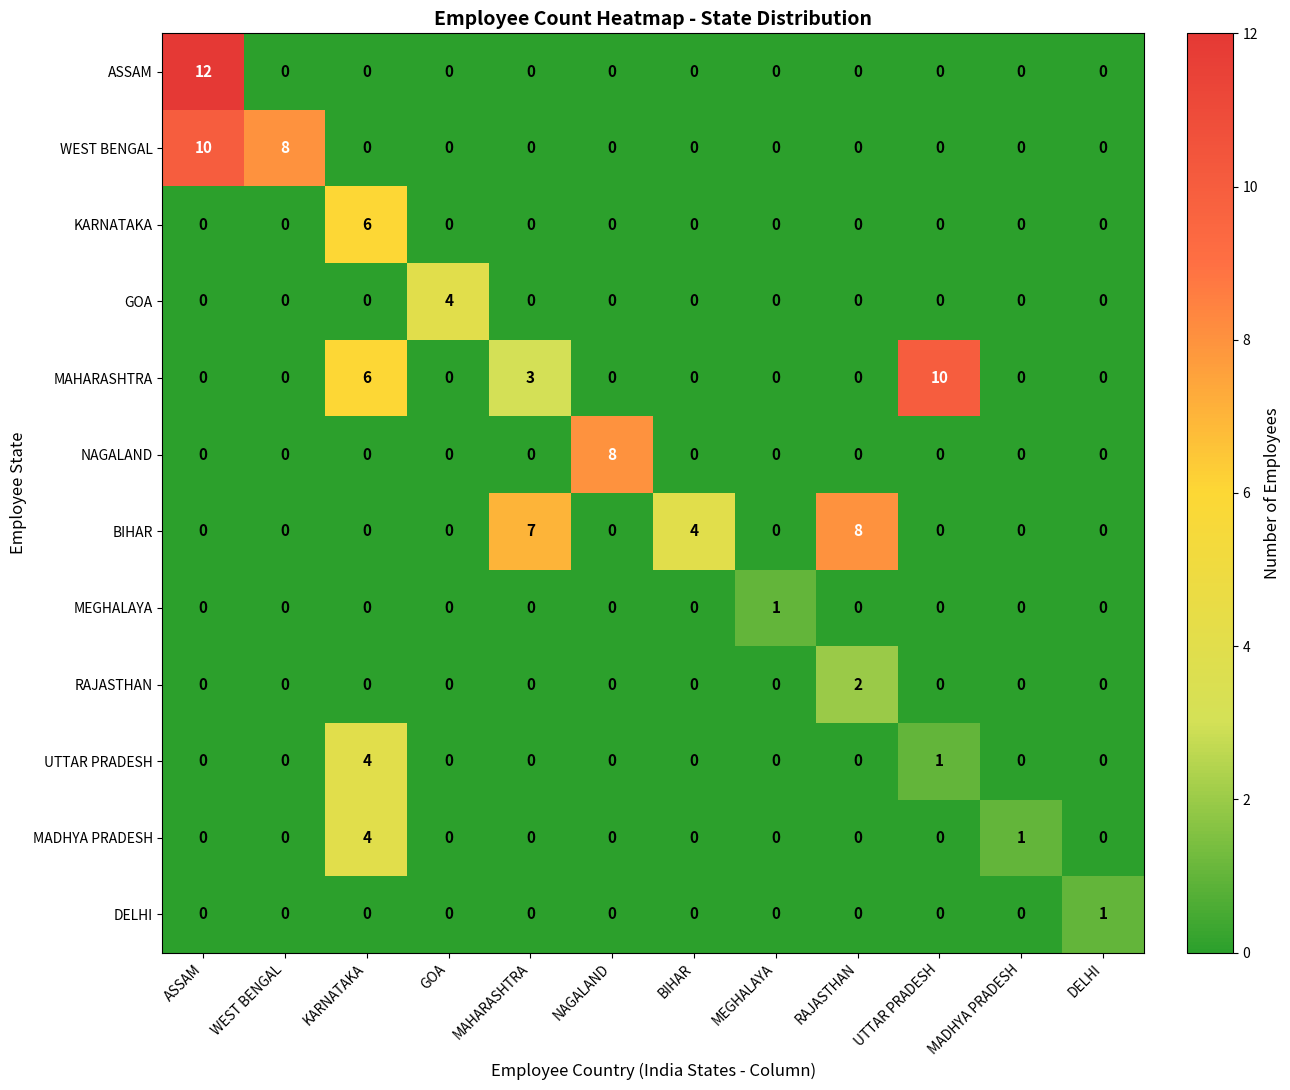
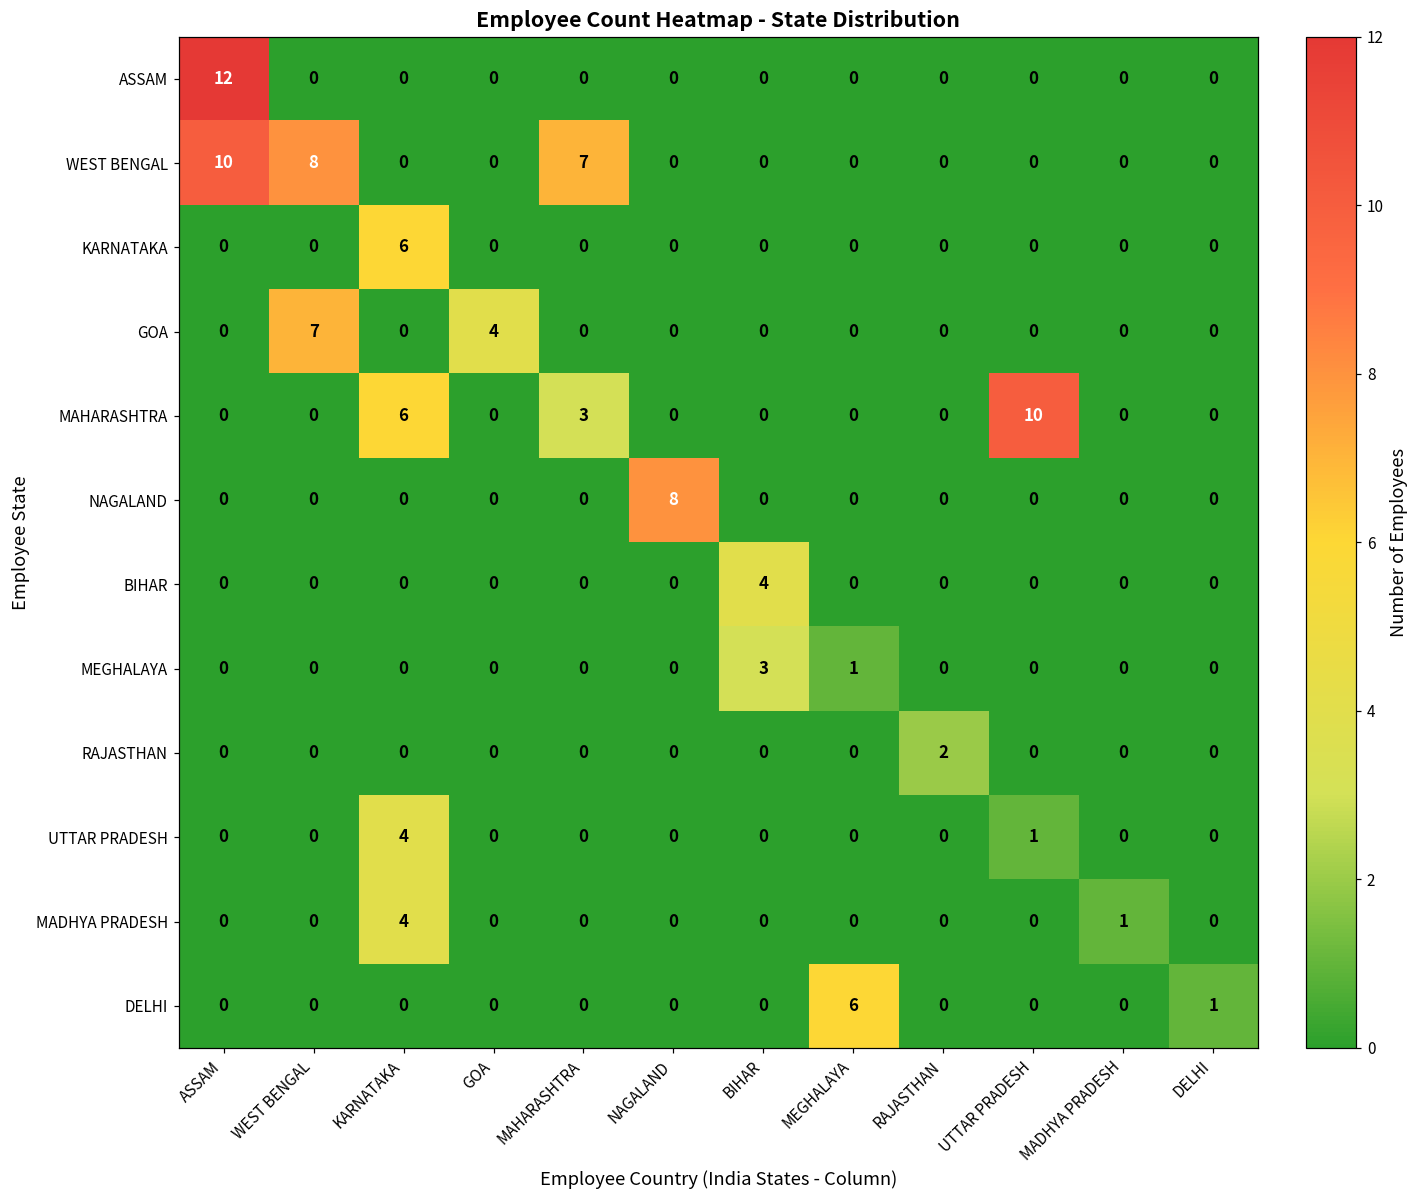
  {
    "ASSAM": {
      "ASSAM": 12,
      "WEST BENGAL": 0,
      "KARNATAKA": 0,
      "GOA": 0,
      "MAHARASHTRA": 0,
      "NAGALAND": 0,
      "BIHAR": 0,
      "MEGHALAYA": 0,
      "RAJASTHAN": 0,
      "UTTAR PRADESH": 0,
      "MADHYA PRADESH": 0,
      "DELHI": 0
    },
    "WEST BENGAL": {
      "ASSAM": 10,
      "WEST BENGAL": 8,
      "KARNATAKA": 0,
      "GOA": 0,
-     "MAHARASHTRA": 0,
+     "MAHARASHTRA": 7,
      "NAGALAND": 0,
      "BIHAR": 0,
      "MEGHALAYA": 0,
      "RAJASTHAN": 0,
      "UTTAR PRADESH": 0,
      "MADHYA PRADESH": 0,
      "DELHI": 0
    },
    "KARNATAKA": {
      "ASSAM": 0,
      "WEST BENGAL": 0,
      "KARNATAKA": 6,
      "GOA": 0,
      "MAHARASHTRA": 0,
      "NAGALAND": 0,
      "BIHAR": 0,
      "MEGHALAYA": 0,
      "RAJASTHAN": 0,
      "UTTAR PRADESH": 0,
      "MADHYA PRADESH": 0,
      "DELHI": 0
    },
    "GOA": {
      "ASSAM": 0,
-     "WEST BENGAL": 0,
+     "WEST BENGAL": 7,
      "KARNATAKA": 0,
      "GOA": 4,
      "MAHARASHTRA": 0,
      "NAGALAND": 0,
      "BIHAR": 0,
      "MEGHALAYA": 0,
      "RAJASTHAN": 0,
      "UTTAR PRADESH": 0,
      "MADHYA PRADESH": 0,
      "DELHI": 0
    },
    "MAHARASHTRA": {
      "ASSAM": 0,
      "WEST BENGAL": 0,
      "KARNATAKA": 6,
      "GOA": 0,
      "MAHARASHTRA": 3,
      "NAGALAND": 0,
      "BIHAR": 0,
      "MEGHALAYA": 0,
      "RAJASTHAN": 0,
      "UTTAR PRADESH": 10,
      "MADHYA PRADESH": 0,
      "DELHI": 0
    },
    "NAGALAND": {
      "ASSAM": 0,
      "WEST BENGAL": 0,
      "KARNATAKA": 0,
      "GOA": 0,
      "MAHARASHTRA": 0,
      "NAGALAND": 8,
      "BIHAR": 0,
      "MEGHALAYA": 0,
      "RAJASTHAN": 0,
      "UTTAR PRADESH": 0,
      "MADHYA PRADESH": 0,
      "DELHI": 0
    },
    "BIHAR": {
      "ASSAM": 0,
      "WEST BENGAL": 0,
      "KARNATAKA": 0,
      "GOA": 0,
-     "MAHARASHTRA": 7,
+     "MAHARASHTRA": 0,
      "NAGALAND": 0,
      "BIHAR": 4,
      "MEGHALAYA": 0,
-     "RAJASTHAN": 8,
+     "RAJASTHAN": 0,
      "UTTAR PRADESH": 0,
      "MADHYA PRADESH": 0,
      "DELHI": 0
    },
    "MEGHALAYA": {
      "ASSAM": 0,
      "WEST BENGAL": 0,
      "KARNATAKA": 0,
      "GOA": 0,
      "MAHARASHTRA": 0,
      "NAGALAND": 0,
-     "BIHAR": 0,
+     "BIHAR": 3,
      "MEGHALAYA": 1,
      "RAJASTHAN": 0,
      "UTTAR PRADESH": 0,
      "MADHYA PRADESH": 0,
      "DELHI": 0
    },
    "RAJASTHAN": {
      "ASSAM": 0,
      "WEST BENGAL": 0,
      "KARNATAKA": 0,
      "GOA": 0,
      "MAHARASHTRA": 0,
      "NAGALAND": 0,
      "BIHAR": 0,
      "MEGHALAYA": 0,
      "RAJASTHAN": 2,
      "UTTAR PRADESH": 0,
      "MADHYA PRADESH": 0,
      "DELHI": 0
    },
    "UTTAR PRADESH": {
      "ASSAM": 0,
      "WEST BENGAL": 0,
      "KARNATAKA": 4,
      "GOA": 0,
      "MAHARASHTRA": 0,
      "NAGALAND": 0,
      "BIHAR": 0,
      "MEGHALAYA": 0,
      "RAJASTHAN": 0,
      "UTTAR PRADESH": 1,
      "MADHYA PRADESH": 0,
      "DELHI": 0
    },
    "MADHYA PRADESH": {
      "ASSAM": 0,
      "WEST BENGAL": 0,
      "KARNATAKA": 4,
      "GOA": 0,
      "MAHARASHTRA": 0,
      "NAGALAND": 0,
      "BIHAR": 0,
      "MEGHALAYA": 0,
      "RAJASTHAN": 0,
      "UTTAR PRADESH": 0,
      "MADHYA PRADESH": 1,
      "DELHI": 0
    },
    "DELHI": {
      "ASSAM": 0,
      "WEST BENGAL": 0,
      "KARNATAKA": 0,
      "GOA": 0,
      "MAHARASHTRA": 0,
      "NAGALAND": 0,
      "BIHAR": 0,
-     "MEGHALAYA": 0,
+     "MEGHALAYA": 6,
      "RAJASTHAN": 0,
      "UTTAR PRADESH": 0,
      "MADHYA PRADESH": 0,
      "DELHI": 1
    }
  }
